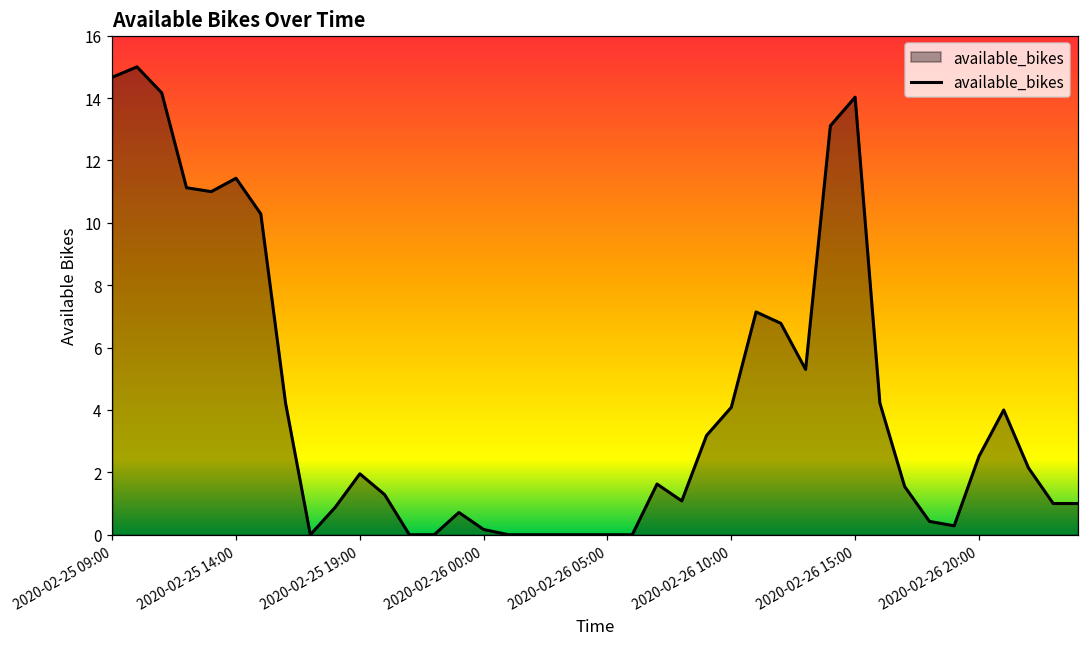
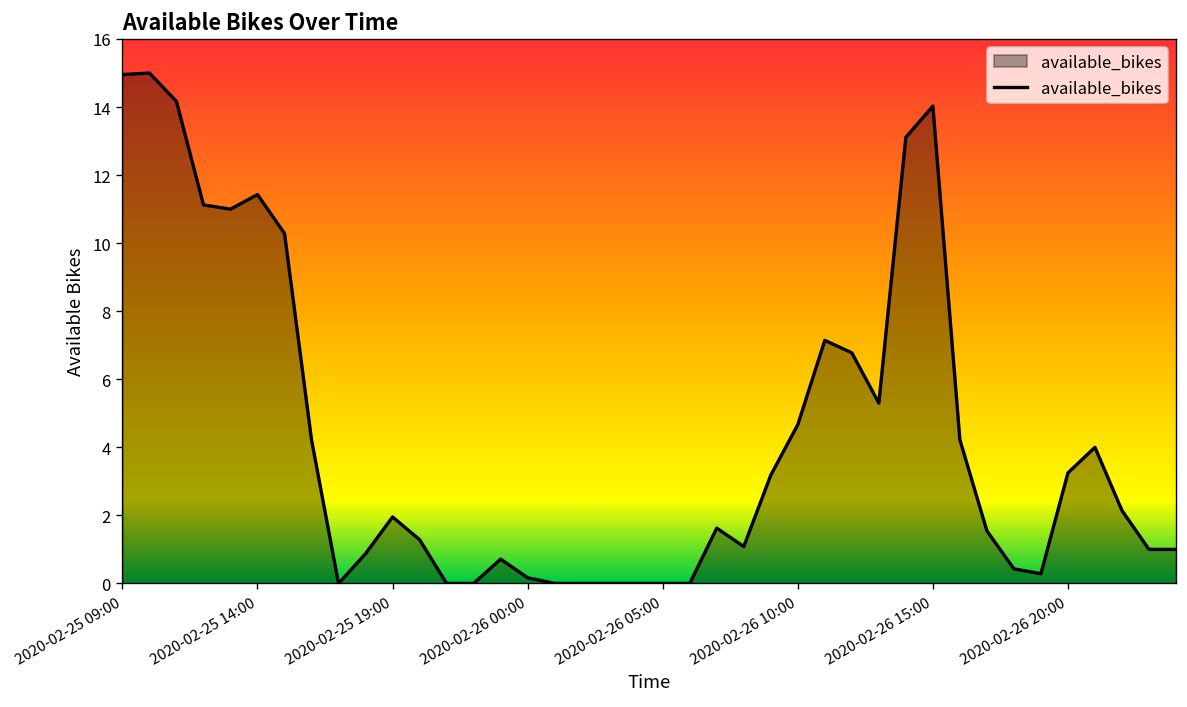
  {
-   "2020-02-25 09:00": 14.7,
+   "2020-02-25 09:00": 15.0,
    "2020-02-25 14:00": 11.4,
    "2020-02-25 19:00": 2.0,
    "2020-02-26 00:00": 0.2,
    "2020-02-26 05:00": 0.0,
-   "2020-02-26 10:00": 4.1,
+   "2020-02-26 10:00": 4.7,
    "2020-02-26 15:00": 14.0,
-   "2020-02-26 20:00": 2.5
+   "2020-02-26 20:00": 3.3
  }
